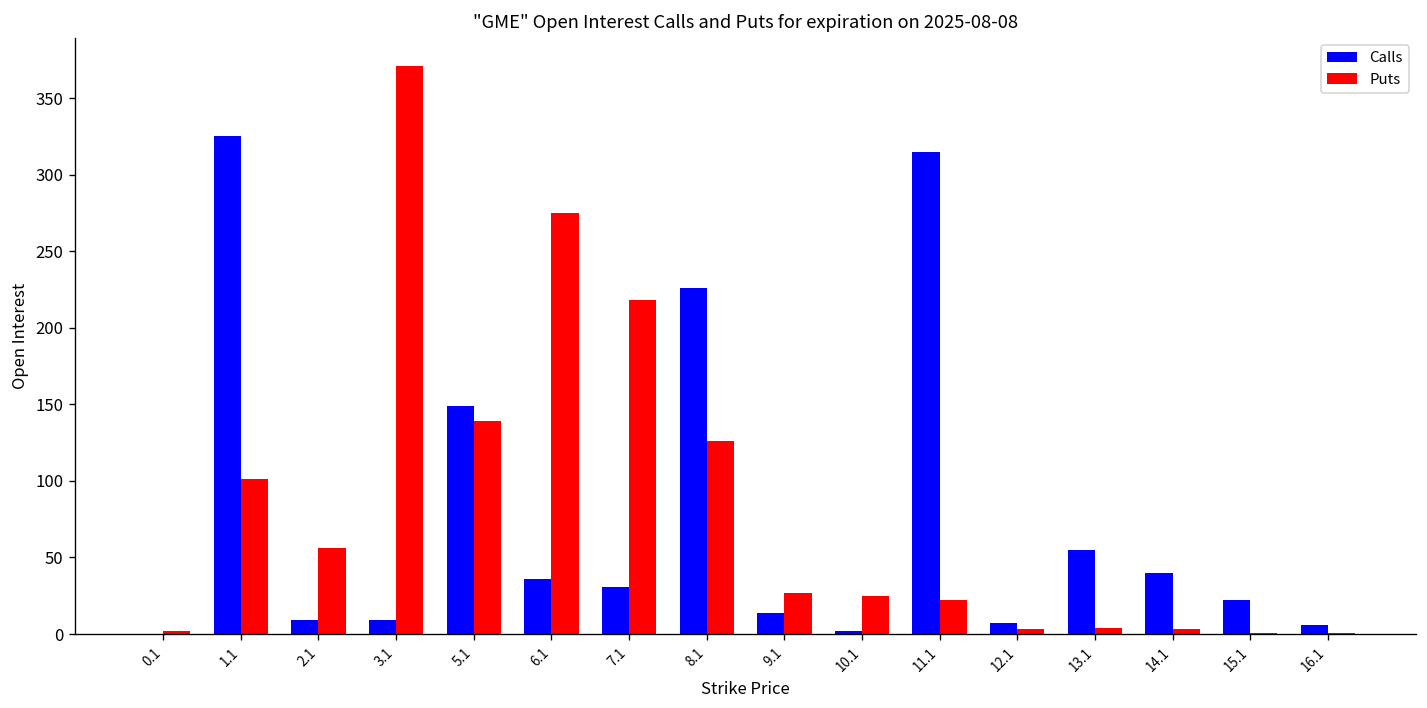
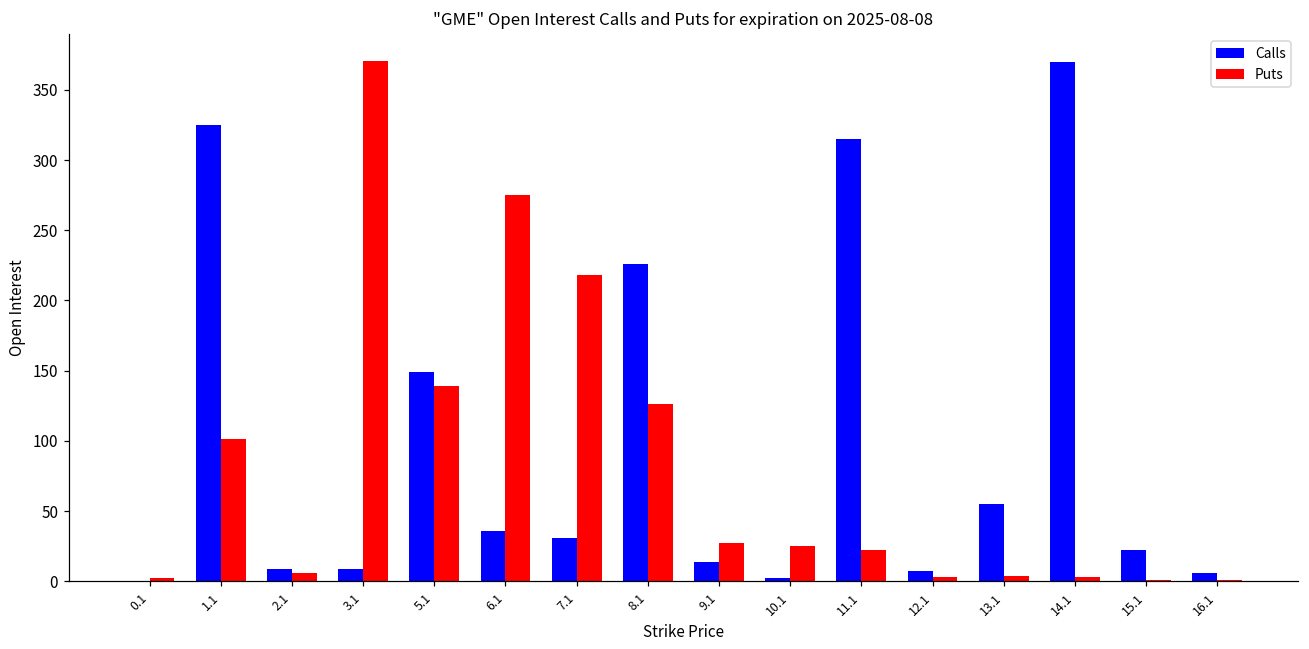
  {
    "Calls": {
      "0.1": 0,
      "1.1": 325,
      "2.1": 9,
      "3.1": 9,
      "5.1": 149,
      "6.1": 36,
      "7.1": 31,
      "8.1": 226,
      "9.1": 14,
      "10.1": 2,
      "11.1": 315,
      "12.1": 7,
      "13.1": 55,
-     "14.1": 40,
+     "14.1": 370,
      "15.1": 22,
      "16.1": 6
    },
    "Puts": {
      "0.1": 2,
      "1.1": 101,
-     "2.1": 56,
+     "2.1": 6,
      "3.1": 371,
      "5.1": 139,
      "6.1": 275,
      "7.1": 218,
      "8.1": 126,
      "9.1": 27,
      "10.1": 25,
      "11.1": 22,
      "12.1": 3,
      "13.1": 4,
      "14.1": 3
    }
  }
